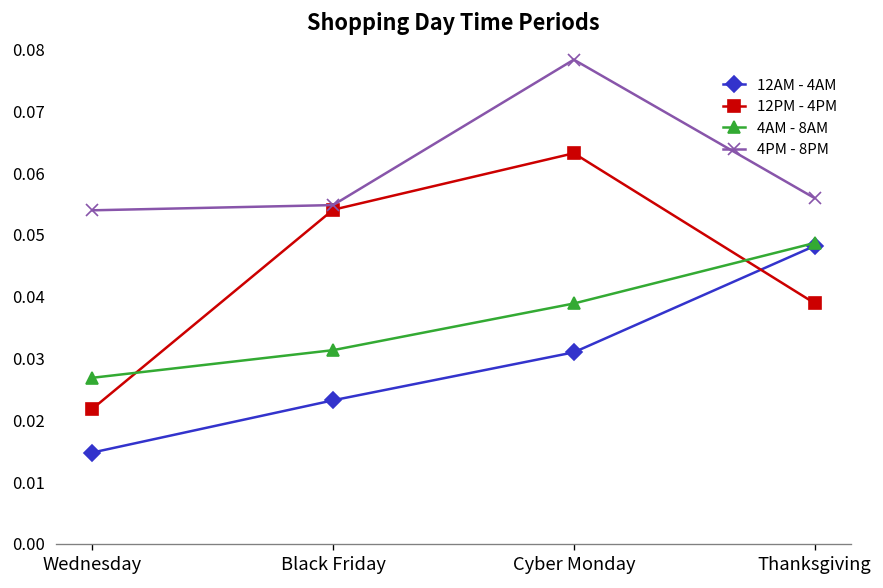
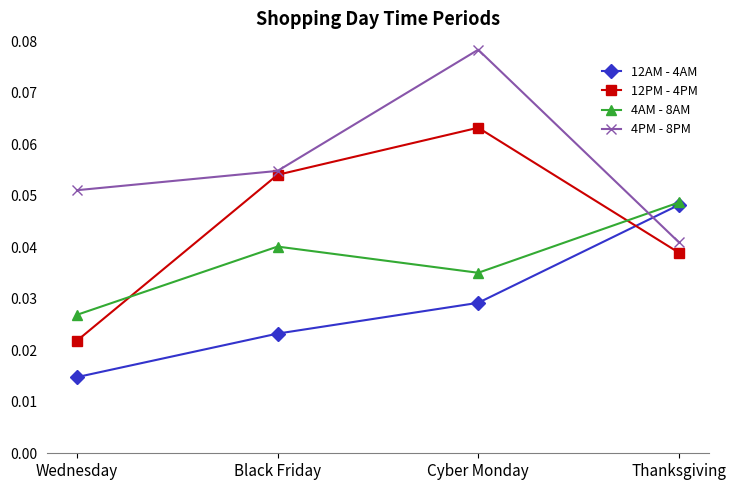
  {
    "12AM - 4AM": {
      "Wednesday": 0.015,
      "Black Friday": 0.023,
-     "Cyber Monday": 0.031
+     "Cyber Monday": 0.029
    },
    "12PM - 4PM": {
      "Wednesday": 0.022,
      "Black Friday": 0.054,
      "Cyber Monday": 0.063,
      "Thanksgiving": 0.039
    },
    "4AM - 8AM": {
      "Wednesday": 0.027,
-     "Black Friday": 0.031,
-     "Cyber Monday": 0.039
+     "Black Friday": 0.040,
+     "Cyber Monday": 0.035
    },
    "4PM - 8PM": {
-     "Wednesday": 0.054,
+     "Wednesday": 0.051,
      "Black Friday": 0.055,
      "Cyber Monday": 0.078,
-     "Thanksgiving": 0.056
+     "Thanksgiving": 0.041
    }
  }
